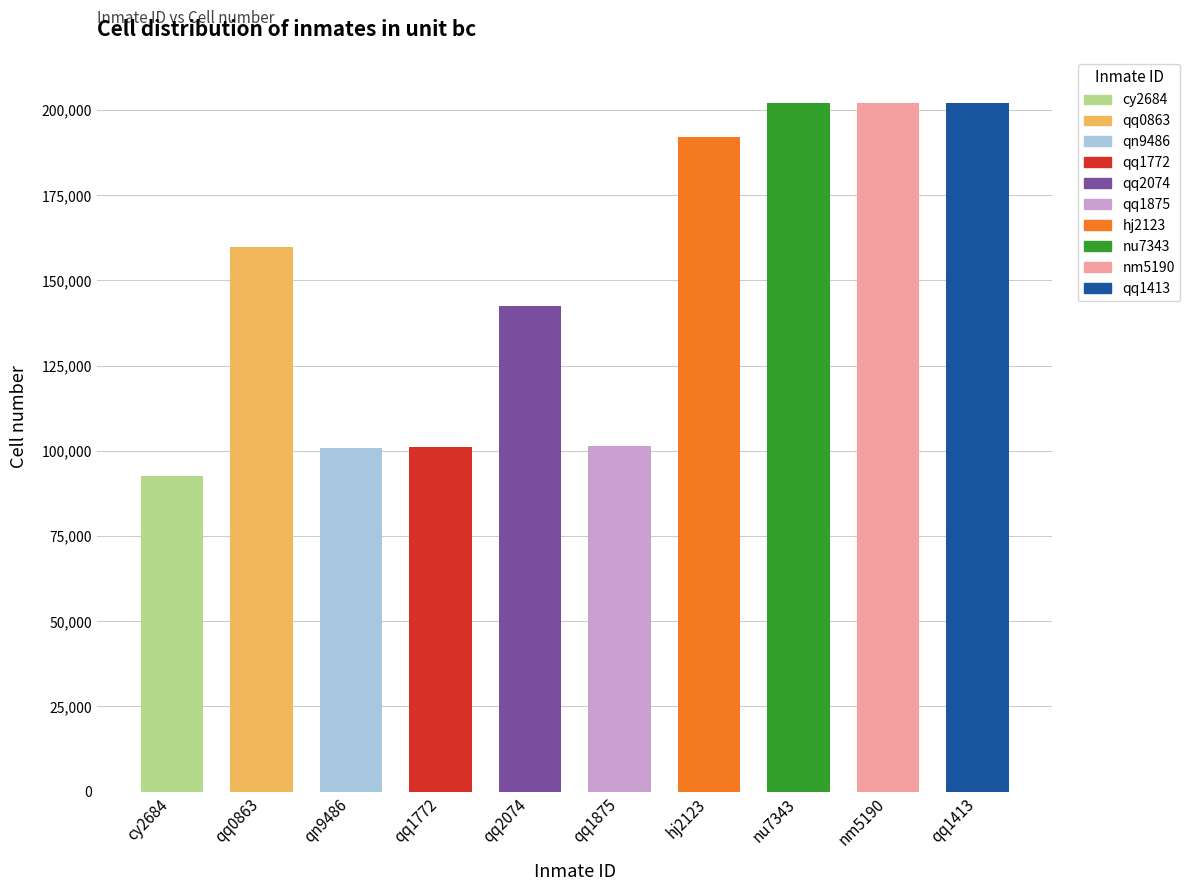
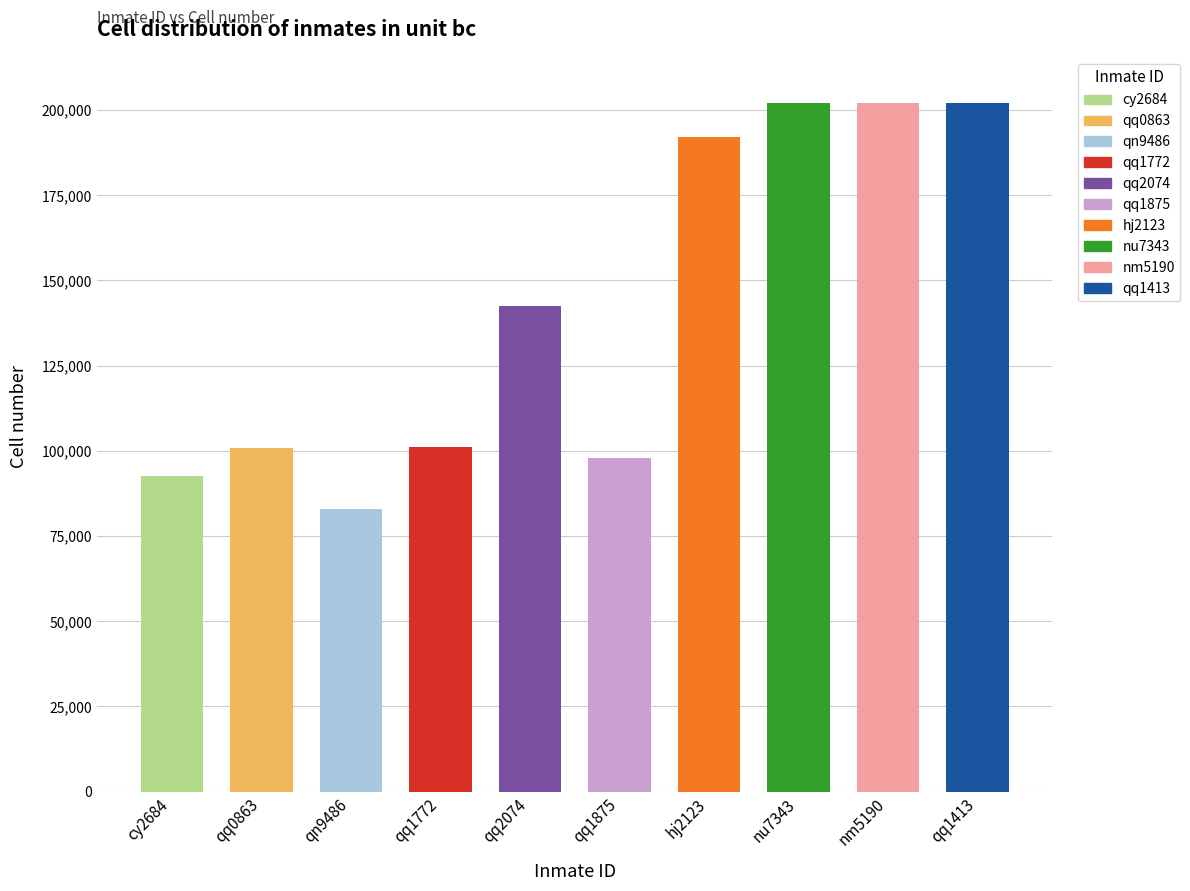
  {
    "cy2684": "93,000",
-   "qq0863": "160,000",
-   "qn9486": "101,000",
+   "qq0863": "101,000",
+   "qn9486": "83,000",
    "qq1772": "101,000",
    "qq2074": "142,000",
-   "qq1875": "101,000",
+   "qq1875": "98,000",
    "hj2123": "192,000",
    "nu7343": "202,000",
    "nm5190": "202,000",
    "qq1413": "202,000"
  }
